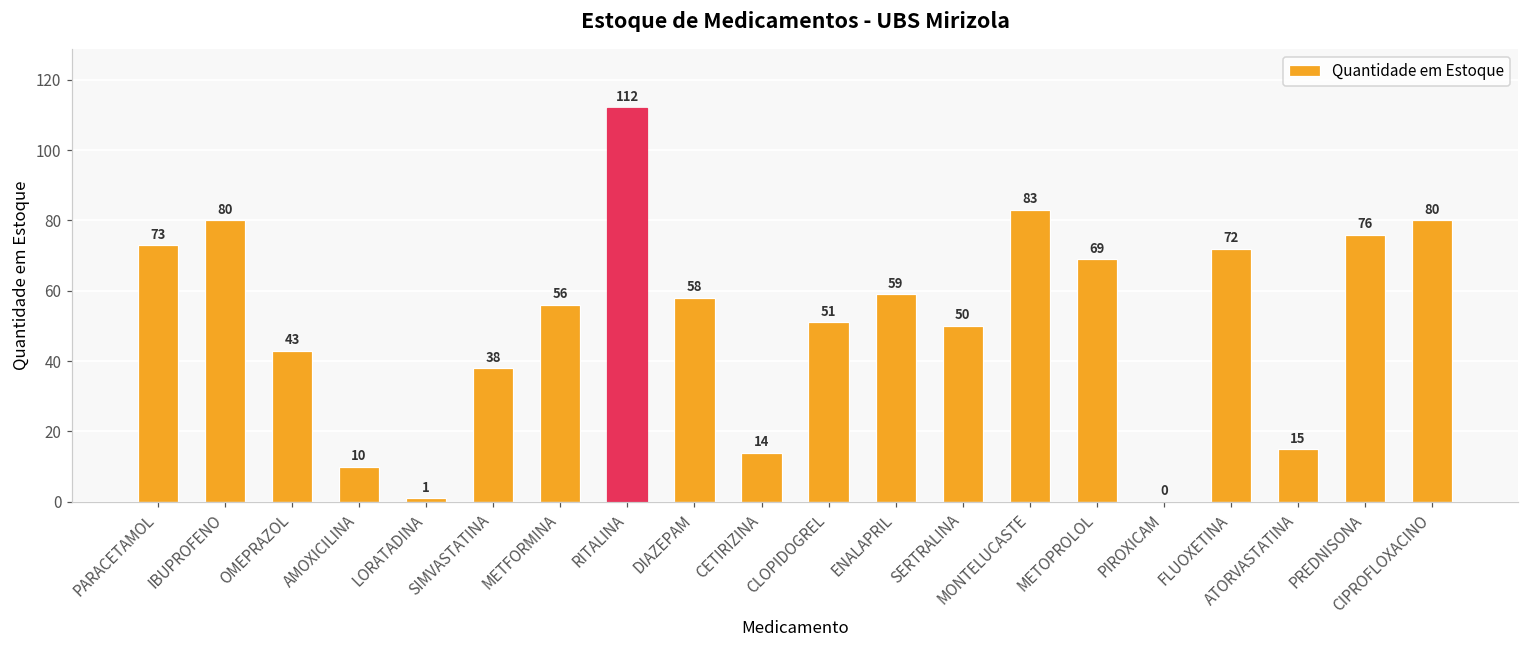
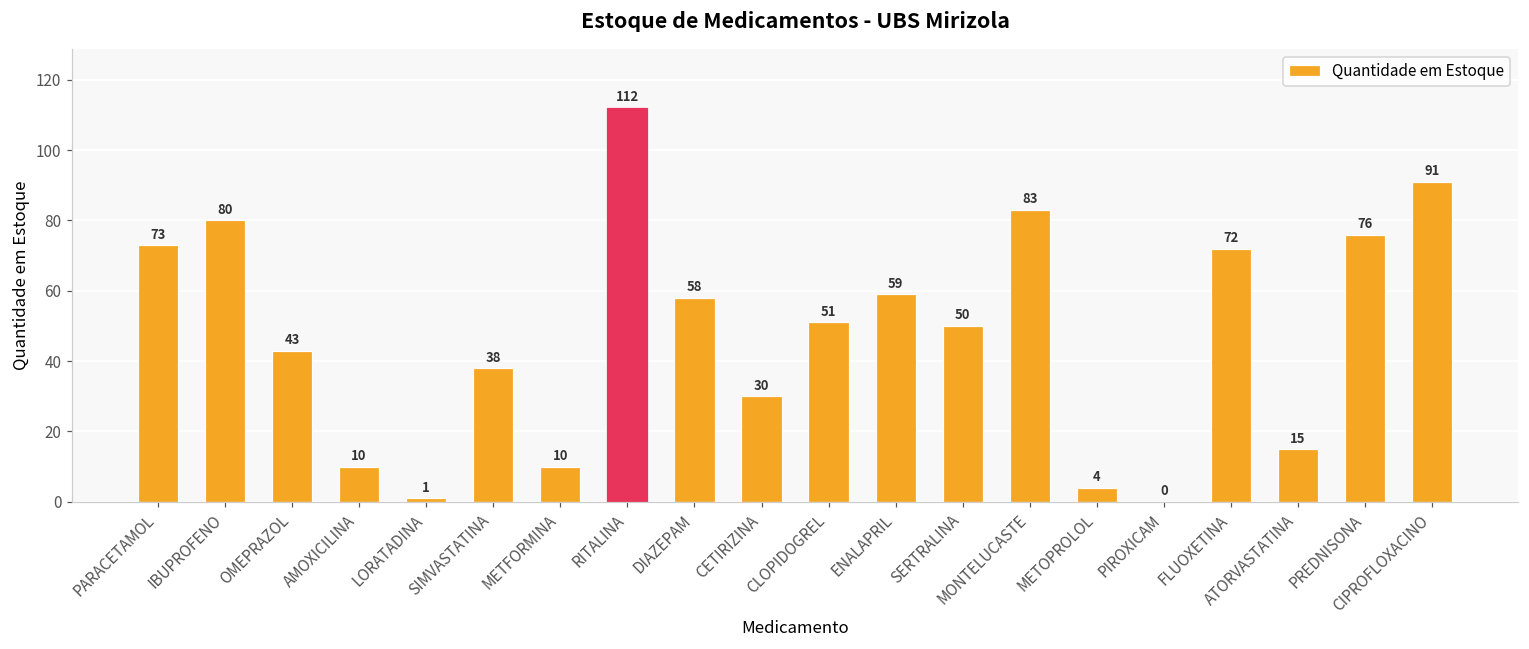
  {
    "PARACETAMOL": 73,
    "IBUPROFENO": 80,
    "OMEPRAZOL": 43,
    "AMOXICILINA": 10,
    "LORATADINA": 1,
    "SIMVASTATINA": 38,
-   "METFORMINA": 56,
+   "METFORMINA": 10,
    "RITALINA": 112,
    "DIAZEPAM": 58,
-   "CETIRIZINA": 14,
+   "CETIRIZINA": 30,
    "CLOPIDOGREL": 51,
    "ENALAPRIL": 59,
    "SERTRALINA": 50,
    "MONTELUCASTE": 83,
-   "METOPROLOL": 69,
+   "METOPROLOL": 4,
    "PIROXICAM": 0,
    "FLUOXETINA": 72,
    "ATORVASTATINA": 15,
    "PREDNISONA": 76,
-   "CIPROFLOXACINO": 80
+   "CIPROFLOXACINO": 91
  }
